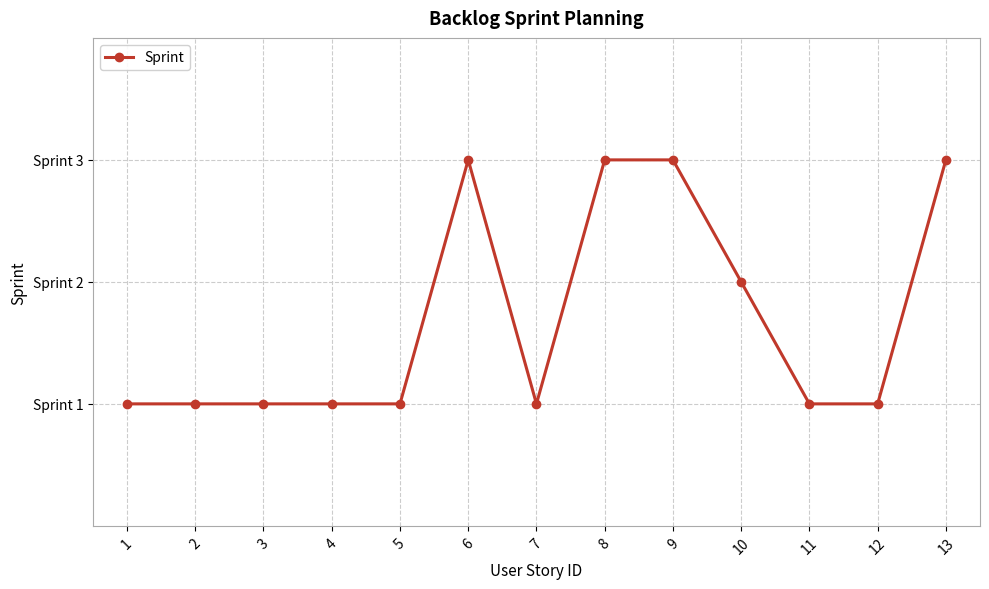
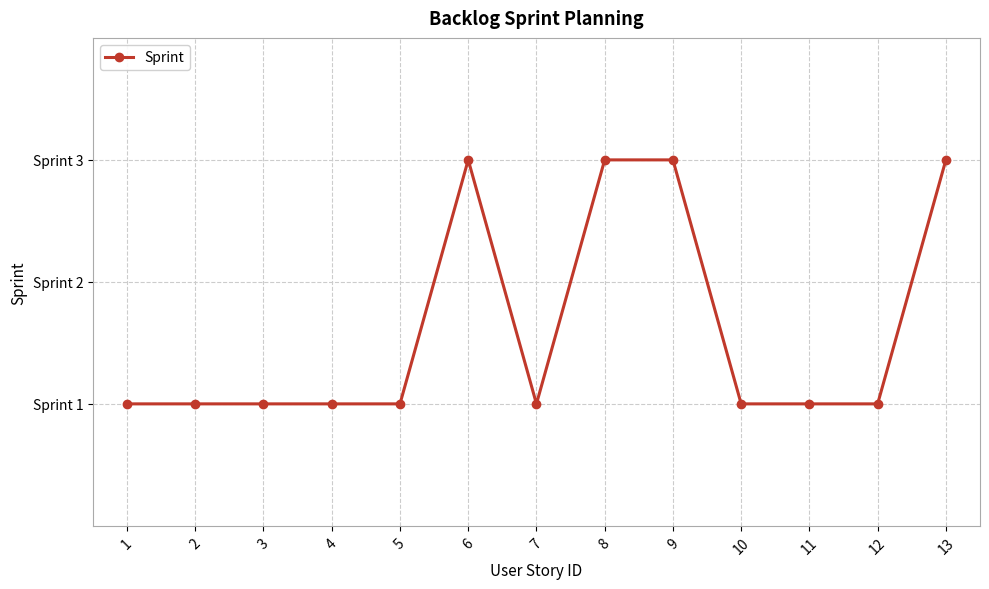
  {
    "1": "Sprint 1",
    "2": "Sprint 1",
    "3": "Sprint 1",
    "4": "Sprint 1",
    "5": "Sprint 1",
    "6": "Sprint 3",
    "7": "Sprint 1",
    "8": "Sprint 3",
    "9": "Sprint 3",
-   "10": "Sprint 2",
+   "10": "Sprint 1",
    "11": "Sprint 1",
    "12": "Sprint 1",
    "13": "Sprint 3"
  }
